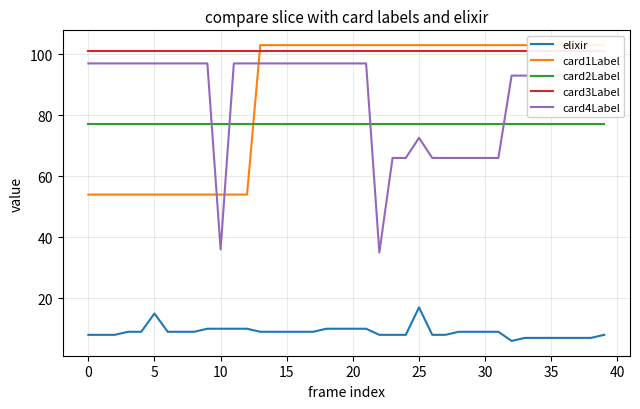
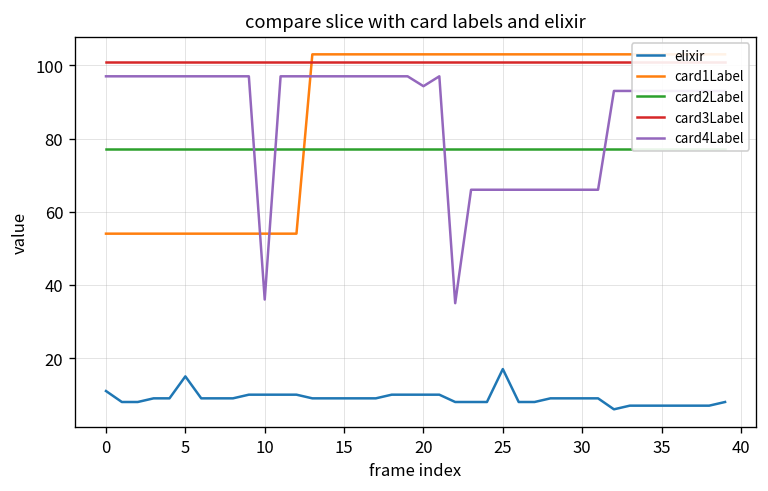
  {
    "elixir": {
-     "0": 8,
+     "0": 11,
      "5": 15,
      "10": 10,
      "15": 9,
      "20": 10,
      "25": 17,
      "30": 9,
      "35": 7
    },
    "card1Label": {
      "0": 54,
      "5": 54,
      "10": 54,
      "15": 103,
      "20": 103,
      "25": 103,
      "30": 103
    },
    "card2Label": {
      "0": 77,
      "5": 77,
      "10": 77,
      "15": 77,
      "20": 77,
      "25": 77,
      "30": 77,
      "35": 77
    },
    "card3Label": {
      "0": 101,
      "5": 101,
      "10": 101,
      "15": 101,
      "20": 101,
      "25": 101,
      "30": 101
    },
    "card4Label": {
      "0": 97,
      "5": 97,
      "10": 36,
      "15": 97,
-     "20": 97,
-     "25": 73,
+     "20": 94,
+     "25": 66,
      "30": 66
    }
  }
